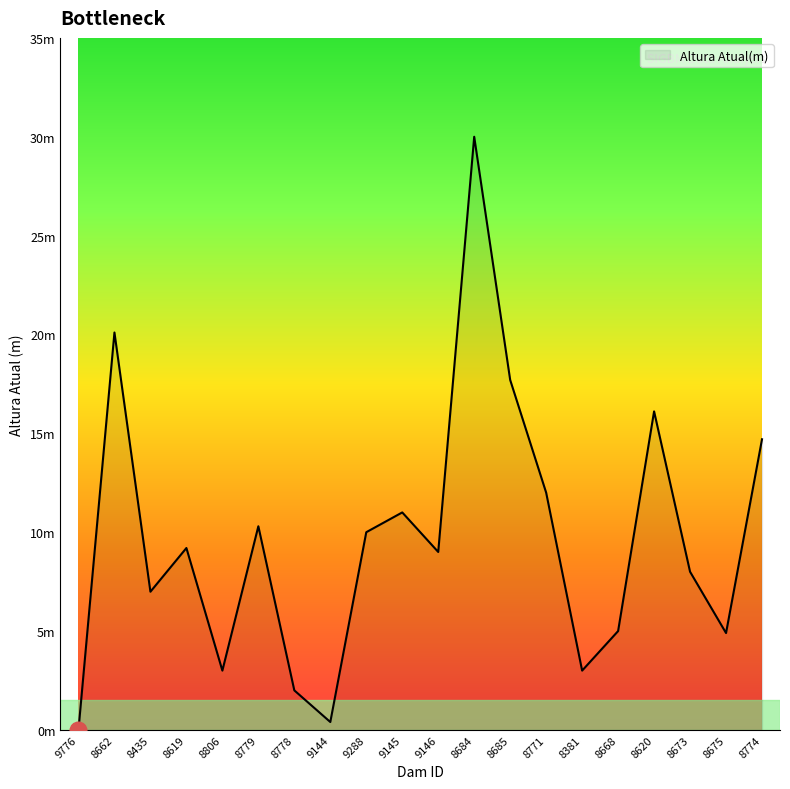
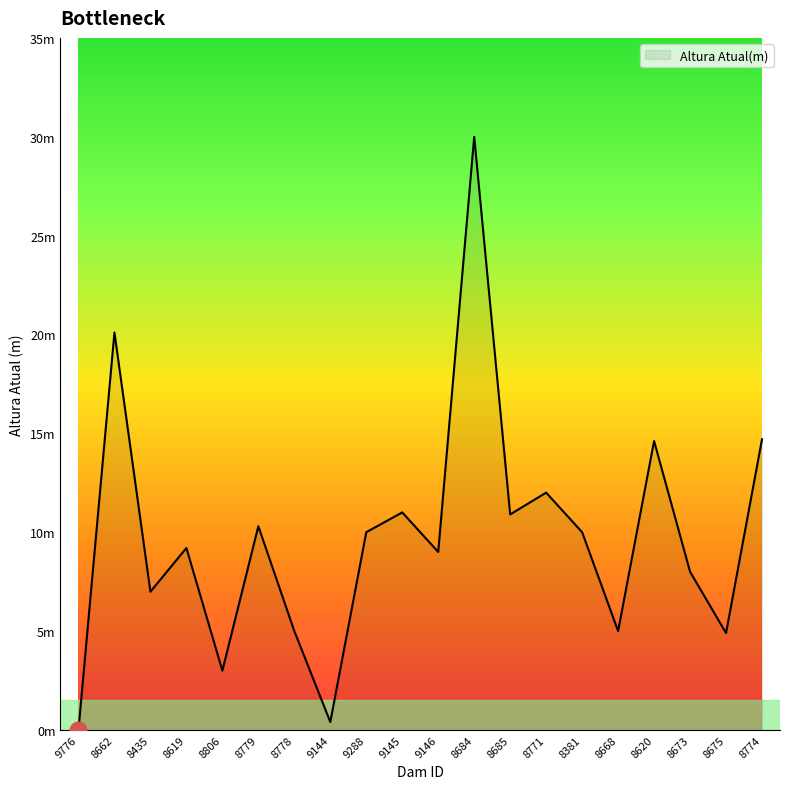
  {
    "Altura Atual(m)": {
      "8662": "20.1m",
      "8435": "7.0m",
      "8619": "9.2m",
      "8806": "3.0m",
      "8779": "10.3m",
-     "8778": "2m",
+     "8778": "5m",
      "9288": "10.0m",
      "9145": "11.0m",
      "9146": "9.0m",
      "8684": "30.0m",
-     "8685": "17.7m",
+     "8685": "10.9m",
      "8771": "12.0m",
-     "8381": "3m",
+     "8381": "10m",
      "8668": "5.0m",
-     "8620": "16.1m",
+     "8620": "14.6m",
      "8673": "8.0m",
      "8675": "4.9m",
      "8774": "14.7m"
    }
  }
